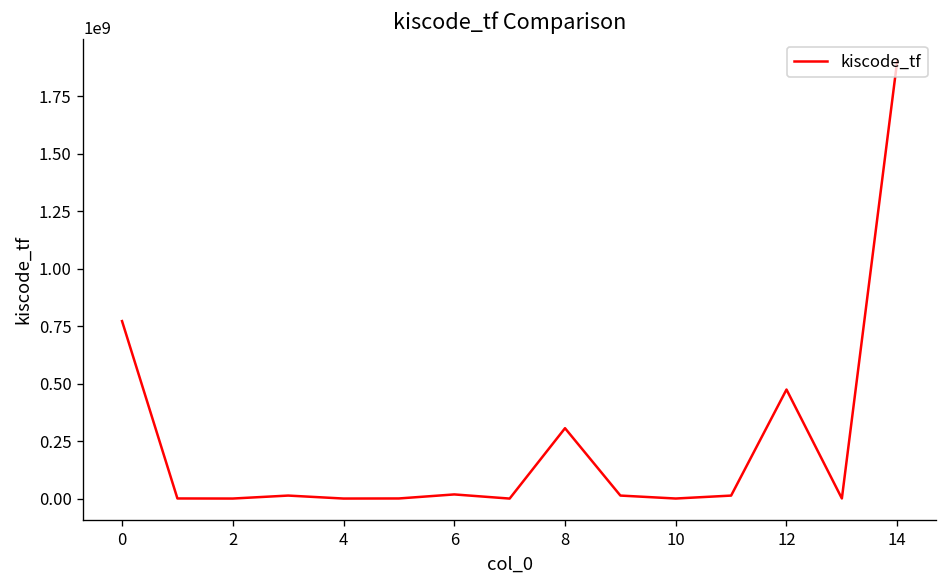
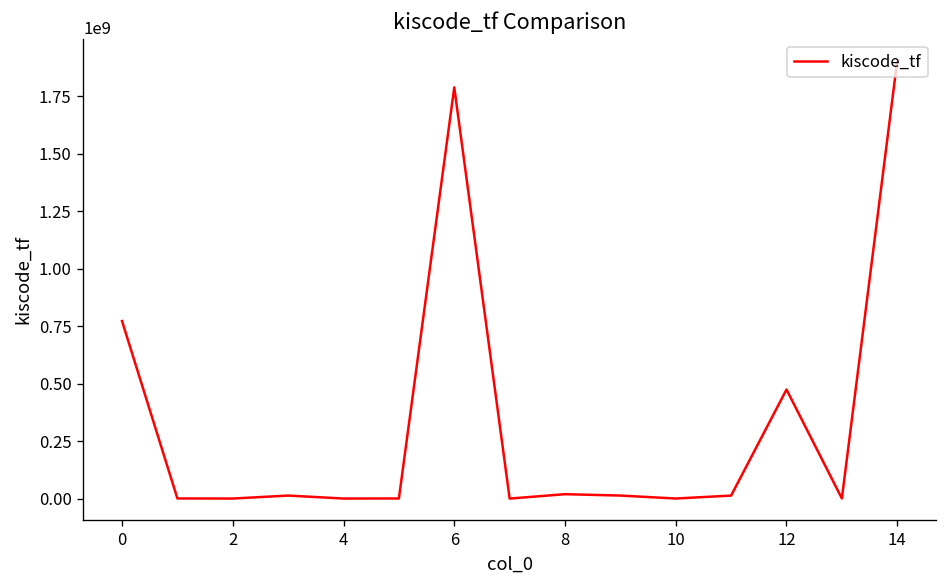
  {
    "0": 770000000,
    "2": 0,
    "4": 0,
-   "6": 20000000,
-   "8": 310000000,
+   "6": 1790000000,
+   "8": 20000000,
    "10": 0,
    "12": 470000000
  }
